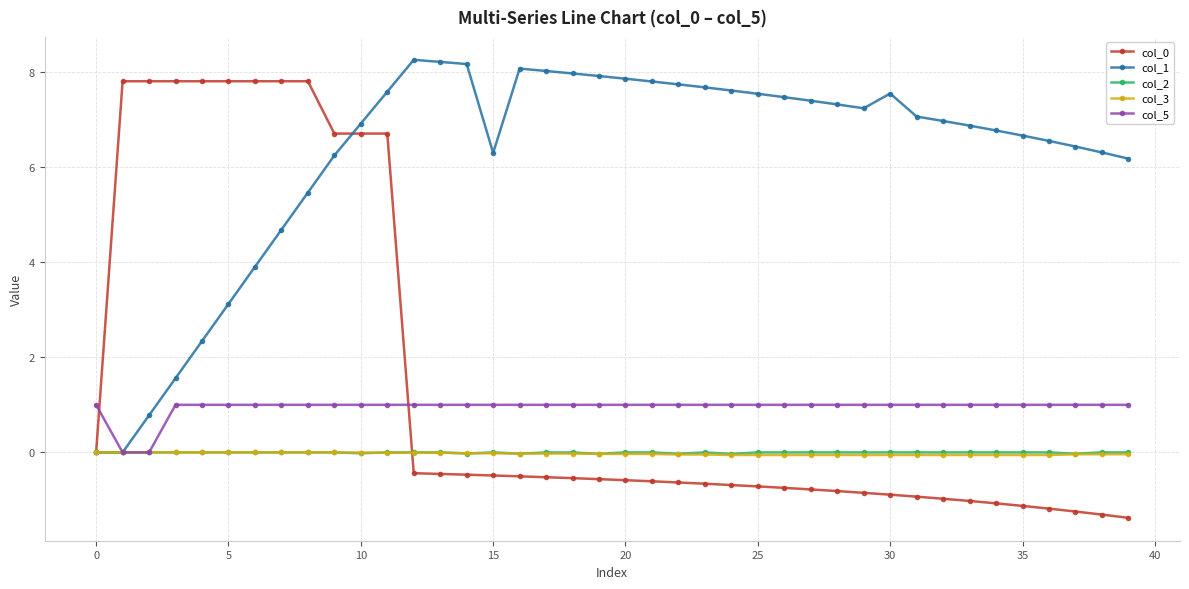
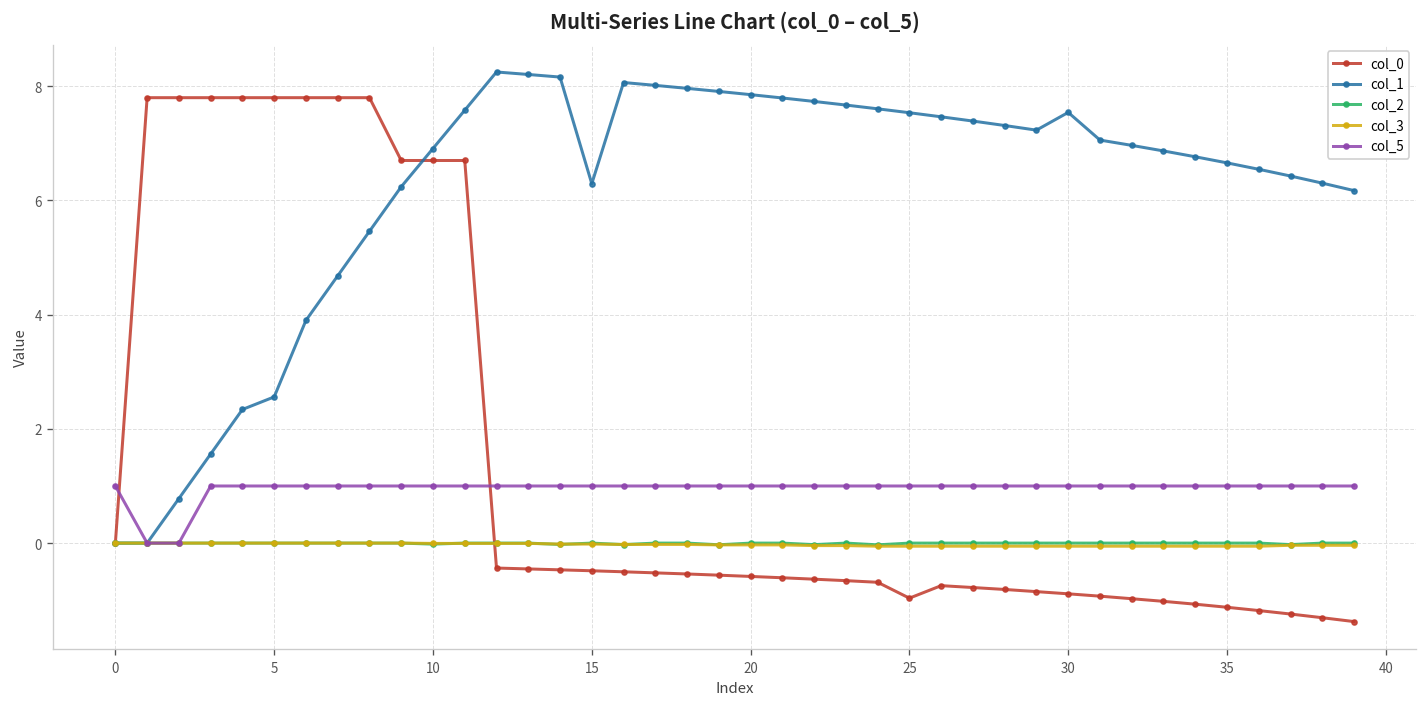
  {
    "col_0": {
      "5": 7.8,
      "10": 6.7,
      "15": -0.5,
      "20": -0.6,
-     "25": -0.7,
+     "25": -1.0,
      "30": -0.9,
      "35": -1.1
    },
    "col_1": {
-     "5": 3.1,
+     "5": 2.6,
      "10": 6.9,
      "15": 6.3,
      "20": 7.9,
      "25": 7.5,
      "30": 7.5,
      "35": 6.7
    },
    "col_2": {
      "25": 0.0,
      "30": 0.0,
      "35": 0.0
    },
    "col_3": {
      "25": -0.1,
      "30": -0.1,
      "35": -0.1
    },
    "col_5": {
      "0": 1.0,
      "5": 1.0,
      "10": 1.0,
      "15": 1.0,
      "20": 1.0,
      "25": 1.0,
      "30": 1.0,
      "35": 1.0
    }
  }
